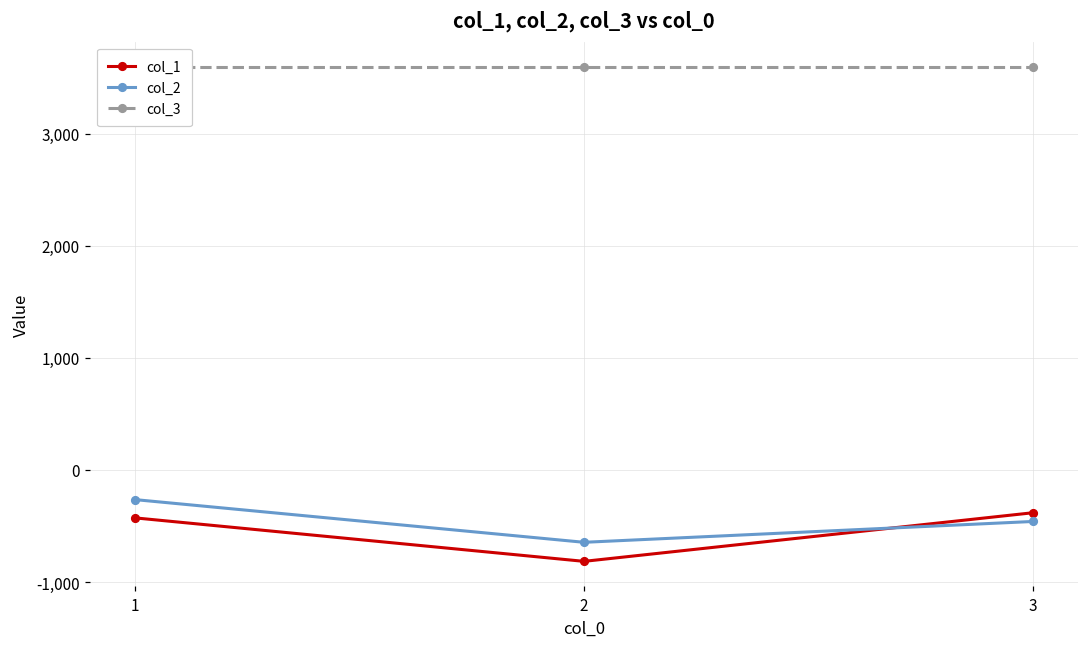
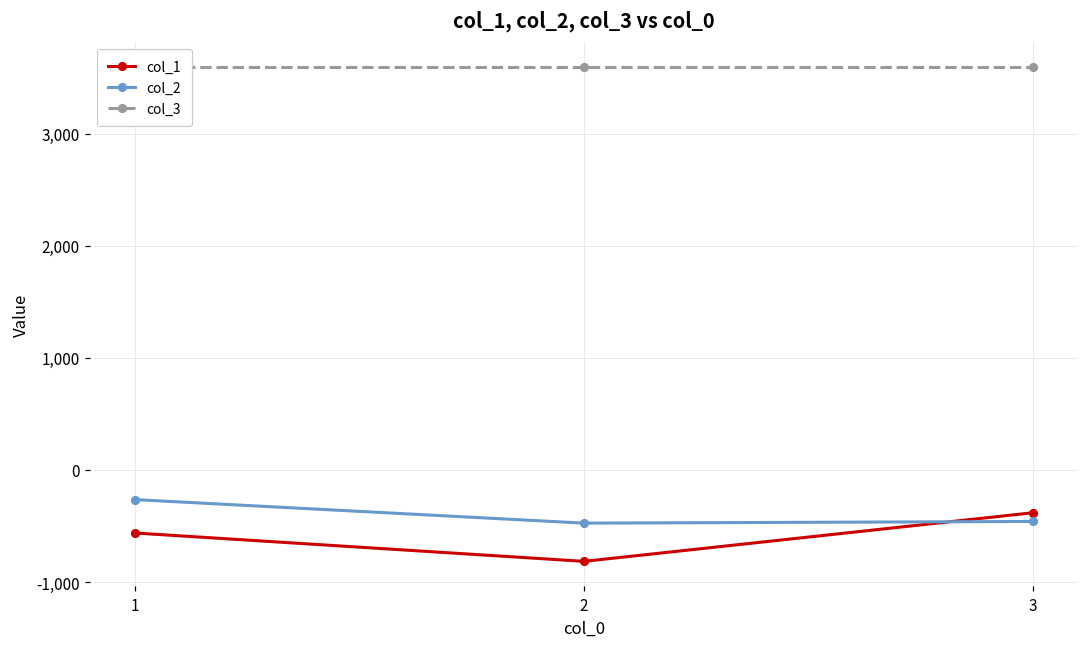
  {
    "col_1": {
-     "1": "-430",
+     "1": "-560",
      "2": "-820",
      "3": "-380"
    },
    "col_2": {
      "1": "-270",
-     "2": "-650",
+     "2": "-480",
      "3": "-460"
    },
    "col_3": {
      "2": "3,600",
      "3": "3,600"
    }
  }
